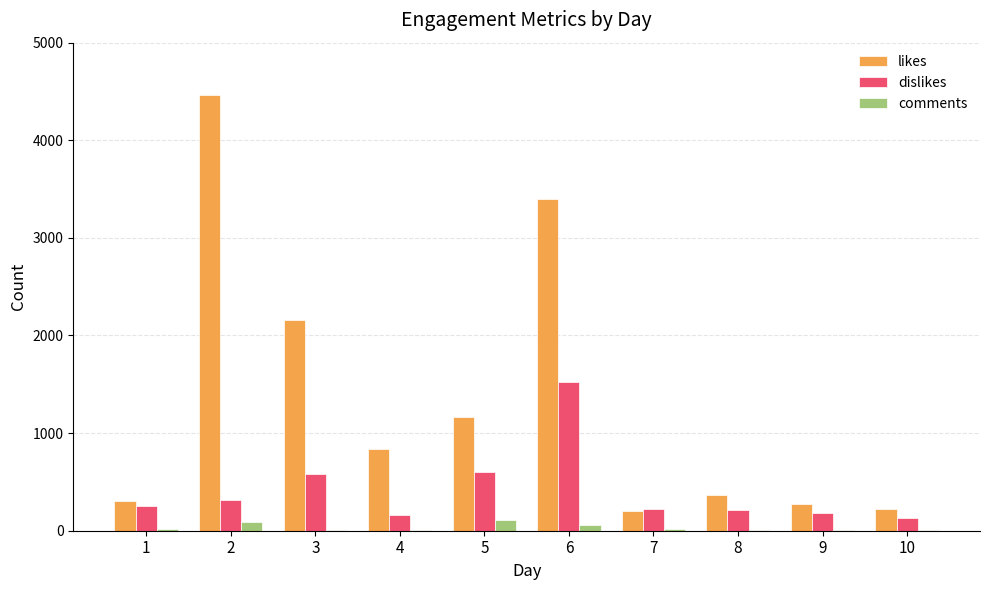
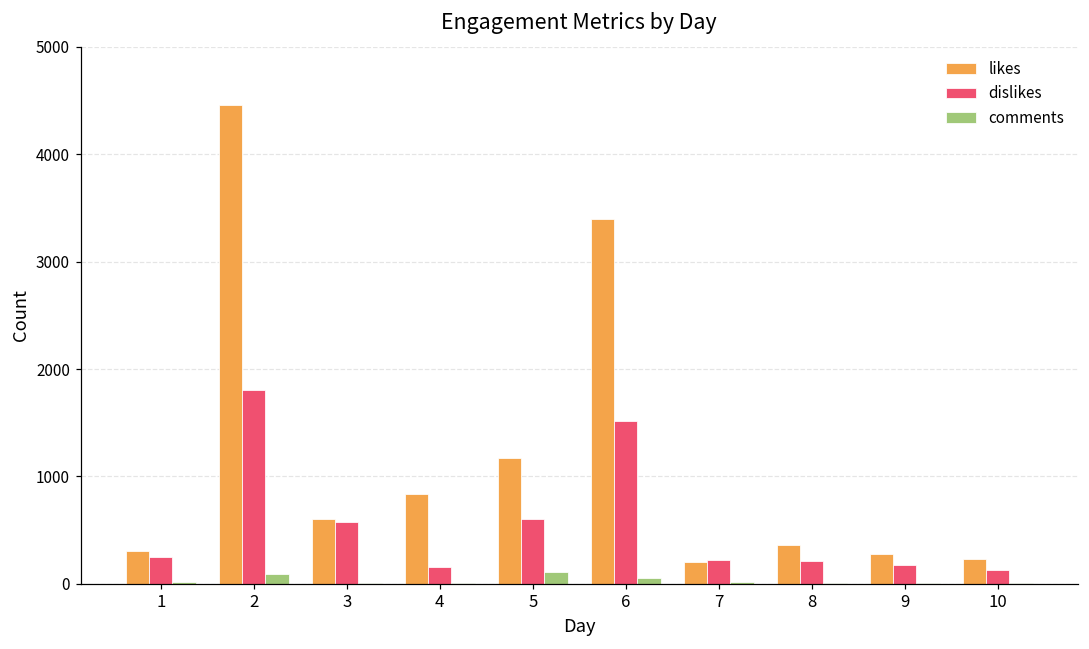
  {
    "likes": {
      "1": 300,
      "2": 4500,
-     "3": 2200,
+     "3": 600,
      "4": 800,
      "5": 1200,
      "6": 3400,
      "7": 200,
      "8": 400,
      "9": 300,
      "10": 200
    },
    "dislikes": {
      "1": 300,
-     "2": 300,
+     "2": 1800,
      "3": 600,
      "4": 200,
      "5": 600,
      "6": 1500,
      "7": 200,
      "8": 200,
      "9": 200,
      "10": 100
    },
    "comments": {
      "2": 100,
      "5": 100,
      "6": 100
    }
  }
